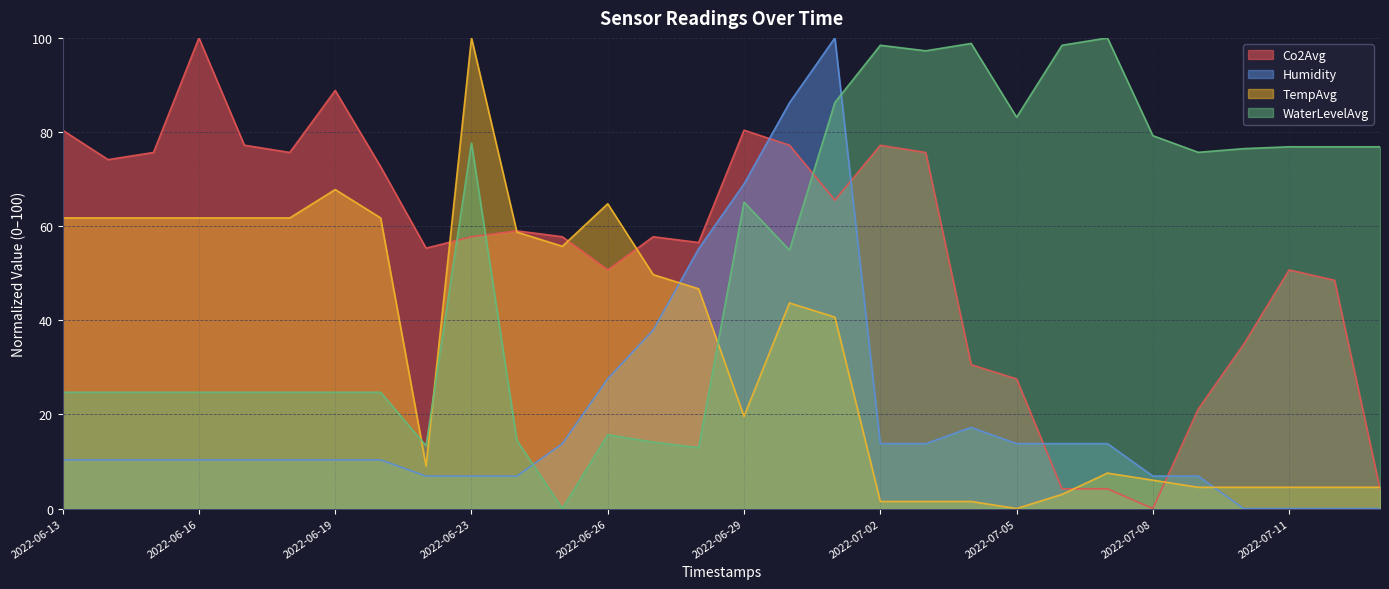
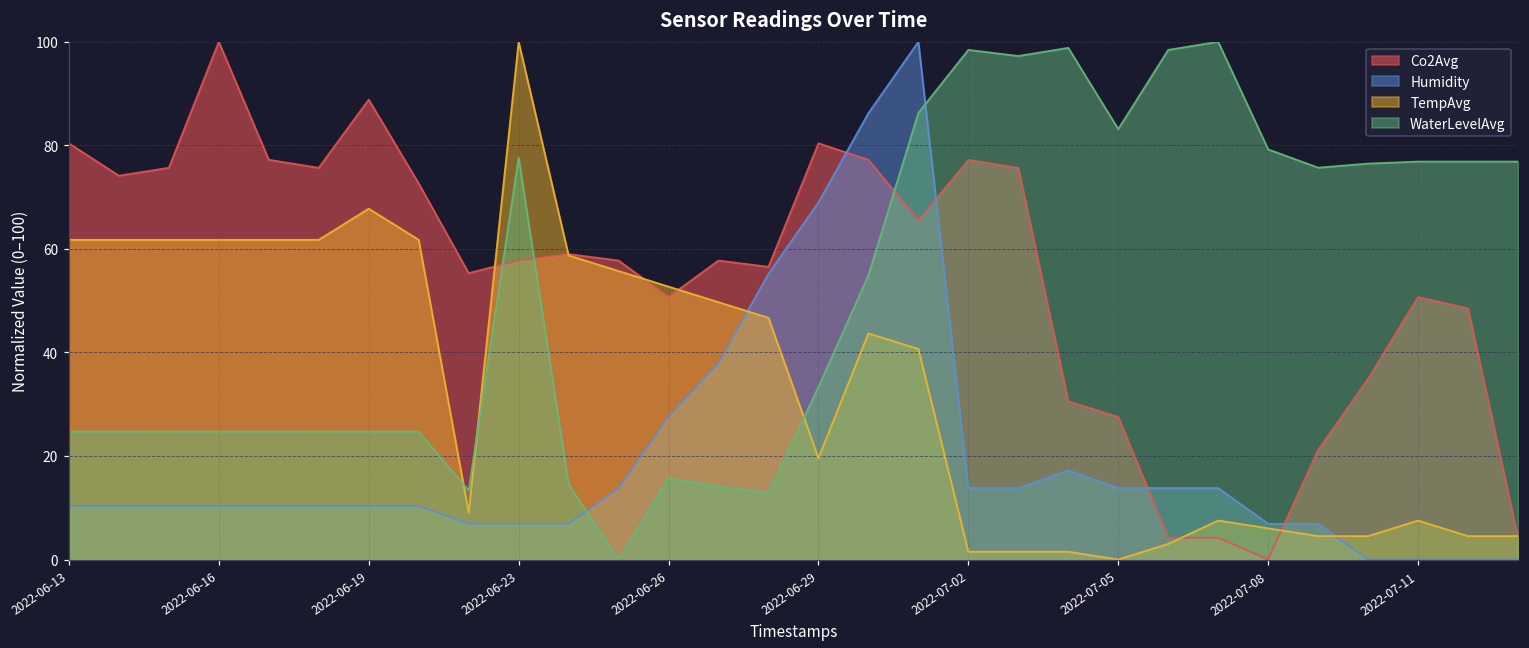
  {
    "Co2Avg": {
      "2022-06-13": 80,
      "2022-06-16": 100,
      "2022-06-19": 89,
      "2022-06-23": 58,
      "2022-06-26": 51,
      "2022-06-29": 80,
      "2022-07-02": 77,
      "2022-07-05": 28,
      "2022-07-08": 0,
      "2022-07-11": 51
    },
    "Humidity": {
      "2022-06-13": 10,
      "2022-06-16": 10,
      "2022-06-19": 10,
      "2022-06-23": 7,
      "2022-06-26": 28,
      "2022-06-29": 69,
      "2022-07-02": 14,
      "2022-07-05": 14,
      "2022-07-08": 7,
      "2022-07-11": 0
    },
    "TempAvg": {
      "2022-06-13": 62,
      "2022-06-16": 62,
      "2022-06-19": 68,
      "2022-06-23": 100,
-     "2022-06-26": 65,
+     "2022-06-26": 53,
      "2022-06-29": 20,
      "2022-07-02": 2,
      "2022-07-05": 0,
      "2022-07-08": 6,
-     "2022-07-11": 5
+     "2022-07-11": 8
    },
    "WaterLevelAvg": {
      "2022-06-13": 25,
      "2022-06-16": 25,
      "2022-06-19": 25,
      "2022-06-23": 78,
      "2022-06-26": 16,
-     "2022-06-29": 65,
+     "2022-06-29": 33,
      "2022-07-02": 98,
      "2022-07-05": 83,
      "2022-07-08": 79,
      "2022-07-11": 77
    }
  }
